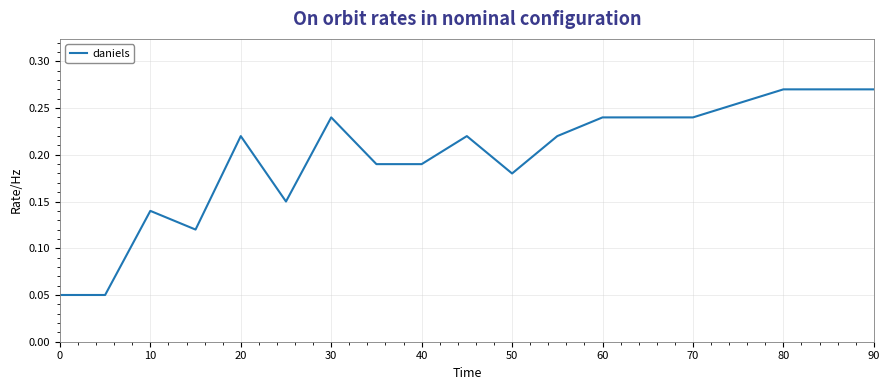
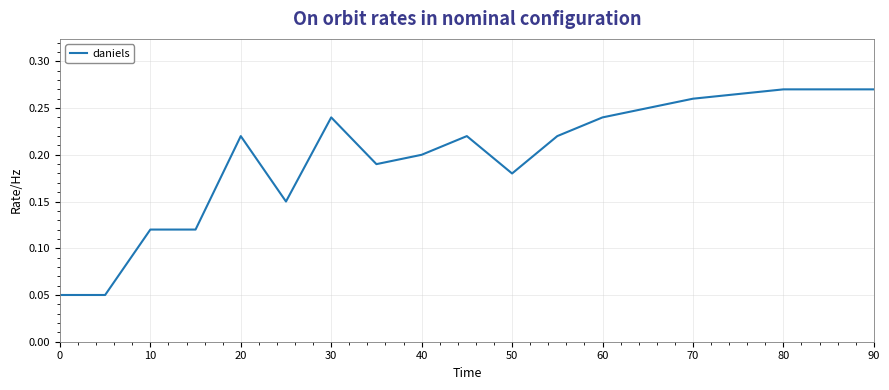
  {
    "0": 0.05,
-   "10": 0.14,
+   "10": 0.12,
    "20": 0.22,
    "30": 0.24,
-   "40": 0.19,
+   "40": 0.20,
    "50": 0.18,
    "60": 0.24,
-   "70": 0.24,
+   "70": 0.26,
    "80": 0.27,
    "90": 0.27
  }
